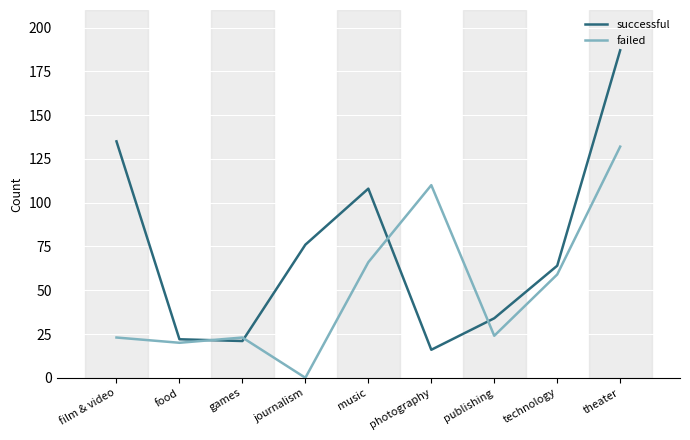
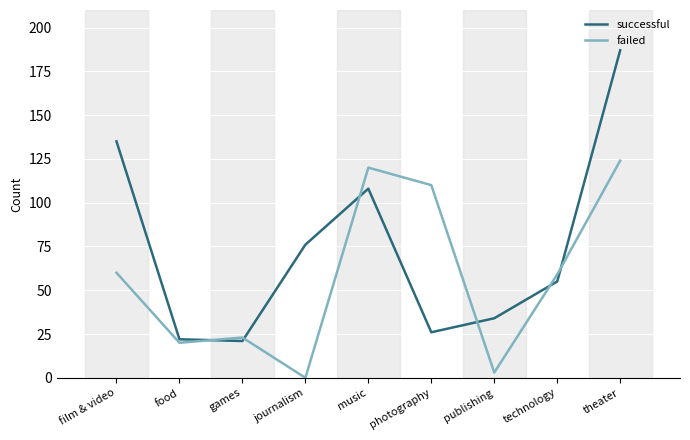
  {
    "successful": {
      "film & video": 135,
      "food": 22,
      "games": 21,
      "journalism": 76,
      "music": 108,
-     "photography": 16,
+     "photography": 26,
      "publishing": 34,
-     "technology": 64,
+     "technology": 55,
      "theater": 187
    },
    "failed": {
-     "film & video": 23,
+     "film & video": 60,
      "food": 20,
      "games": 23,
      "journalism": 0,
-     "music": 66,
+     "music": 120,
      "photography": 110,
-     "publishing": 24,
+     "publishing": 3,
      "technology": 59,
-     "theater": 132
+     "theater": 124
    }
  }
